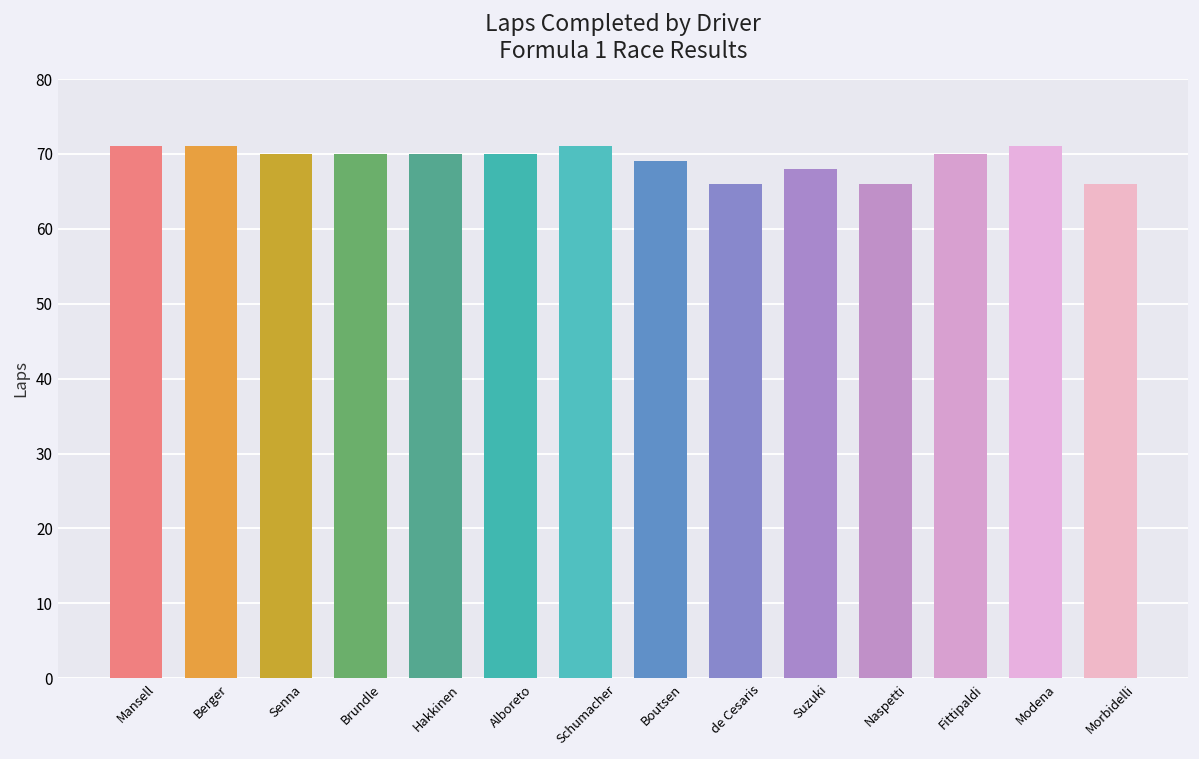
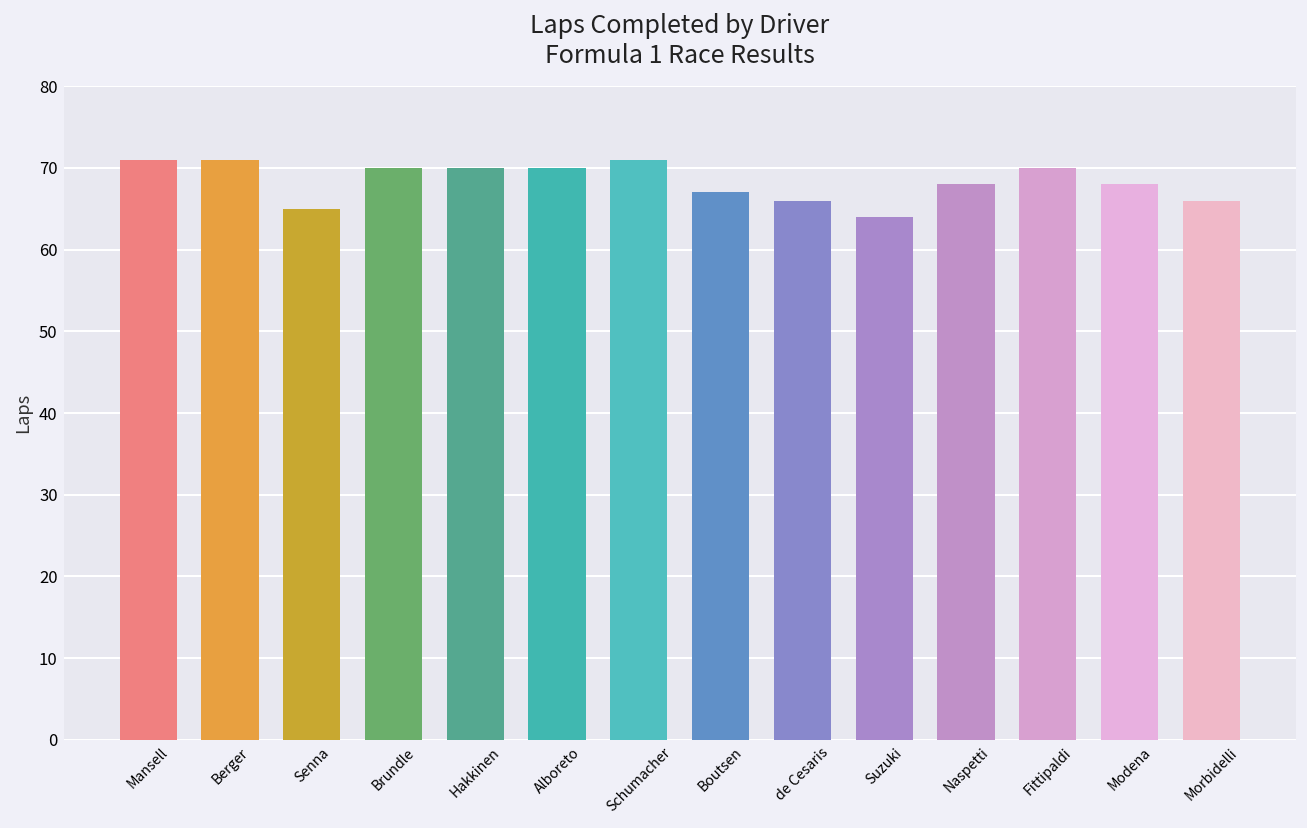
  {
    "Mansell": 71,
    "Berger": 71,
-   "Senna": 70,
+   "Senna": 65,
    "Brundle": 70,
    "Hakkinen": 70,
    "Alboreto": 70,
    "Schumacher": 71,
-   "Boutsen": 69,
+   "Boutsen": 67,
    "de Cesaris": 66,
-   "Suzuki": 68,
-   "Naspetti": 66,
+   "Suzuki": 64,
+   "Naspetti": 68,
    "Fittipaldi": 70,
-   "Modena": 71,
+   "Modena": 68,
    "Morbidelli": 66
  }
